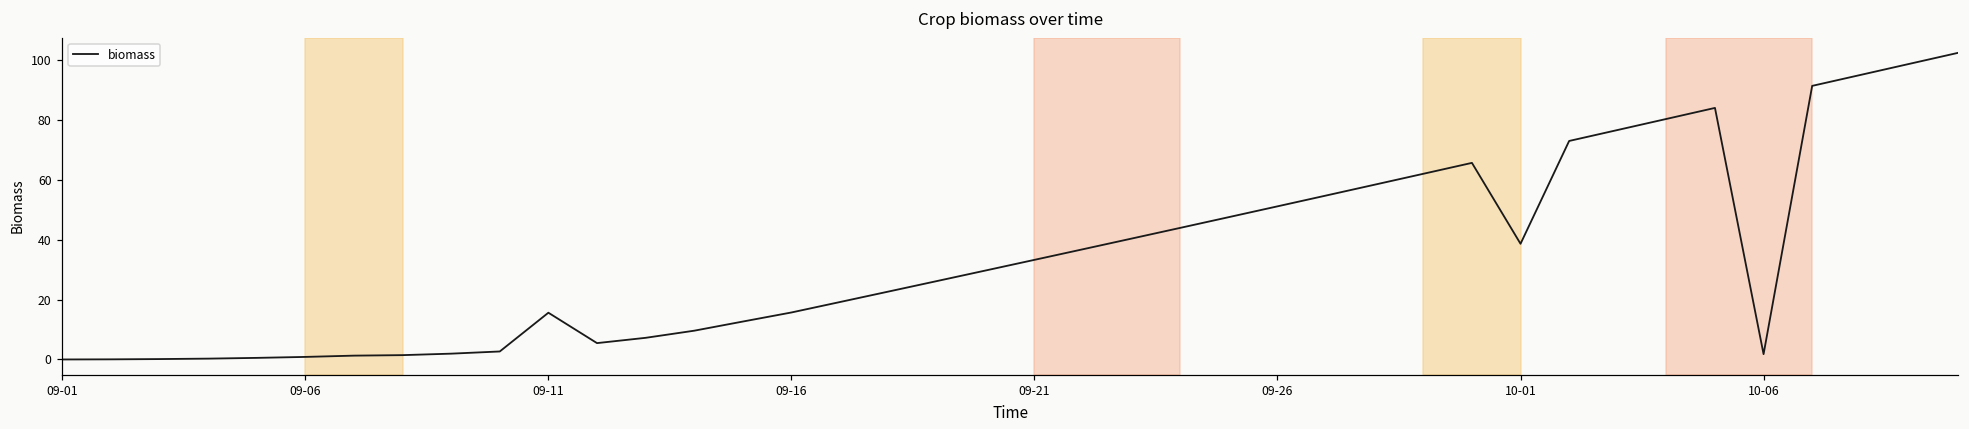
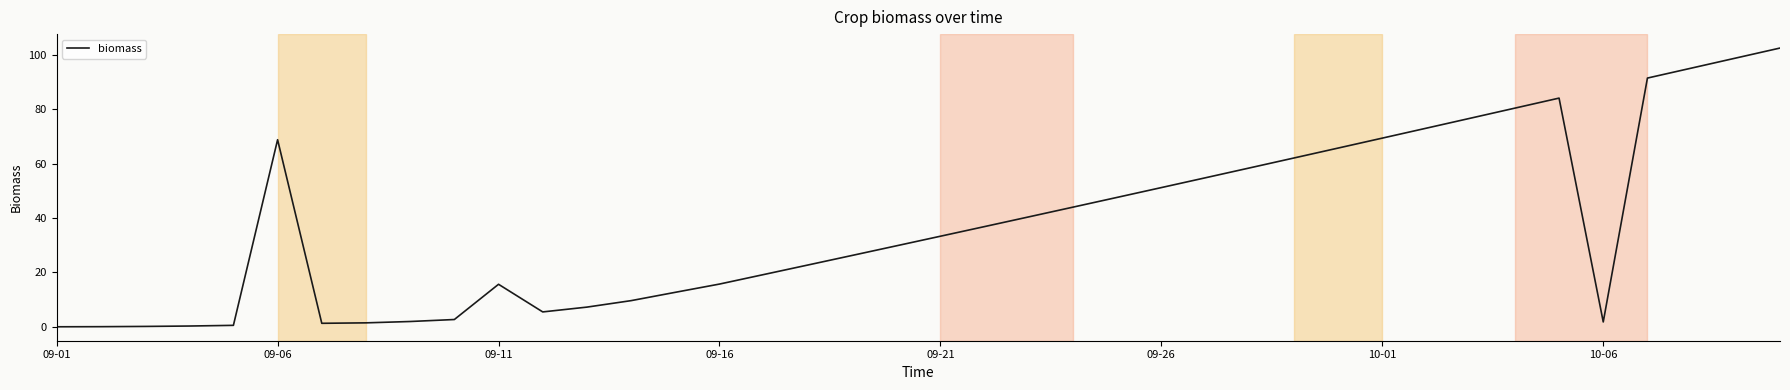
  {
    "09-01": 0,
-   "09-06": 1,
+   "09-06": 69,
    "09-11": 16,
    "09-16": 16,
    "09-21": 33,
    "09-26": 51,
-   "10-01": 39,
+   "10-01": 69,
    "10-06": 2
  }
